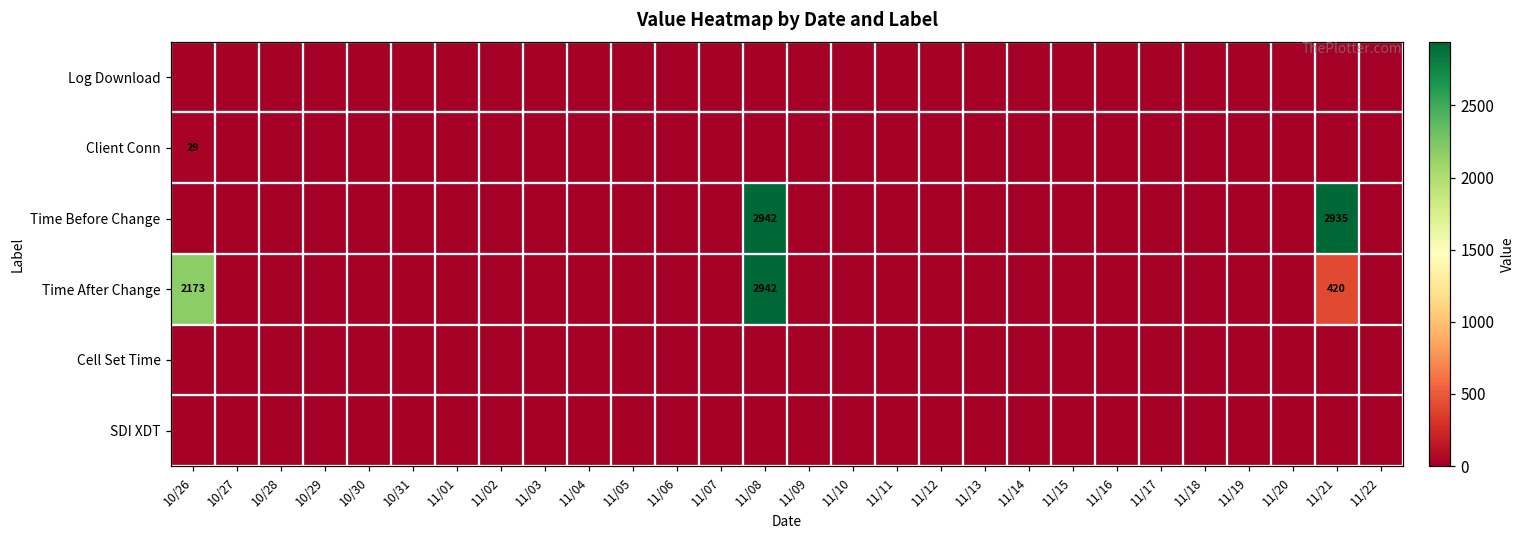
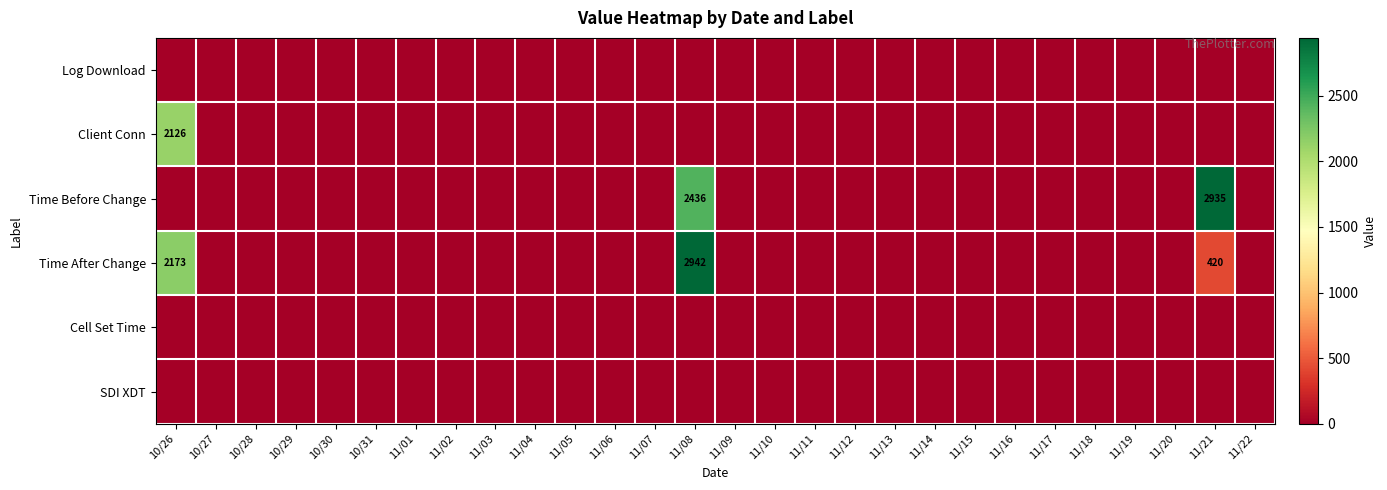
  {
    "Client Conn": {
-     "10/26": 29
+     "10/26": 2126
    },
    "Time Before Change": {
-     "11/08": 2942,
+     "11/08": 2436,
      "11/21": 2935
    },
    "Time After Change": {
      "10/26": 2173,
      "11/08": 2942,
      "11/21": 420
    }
  }
